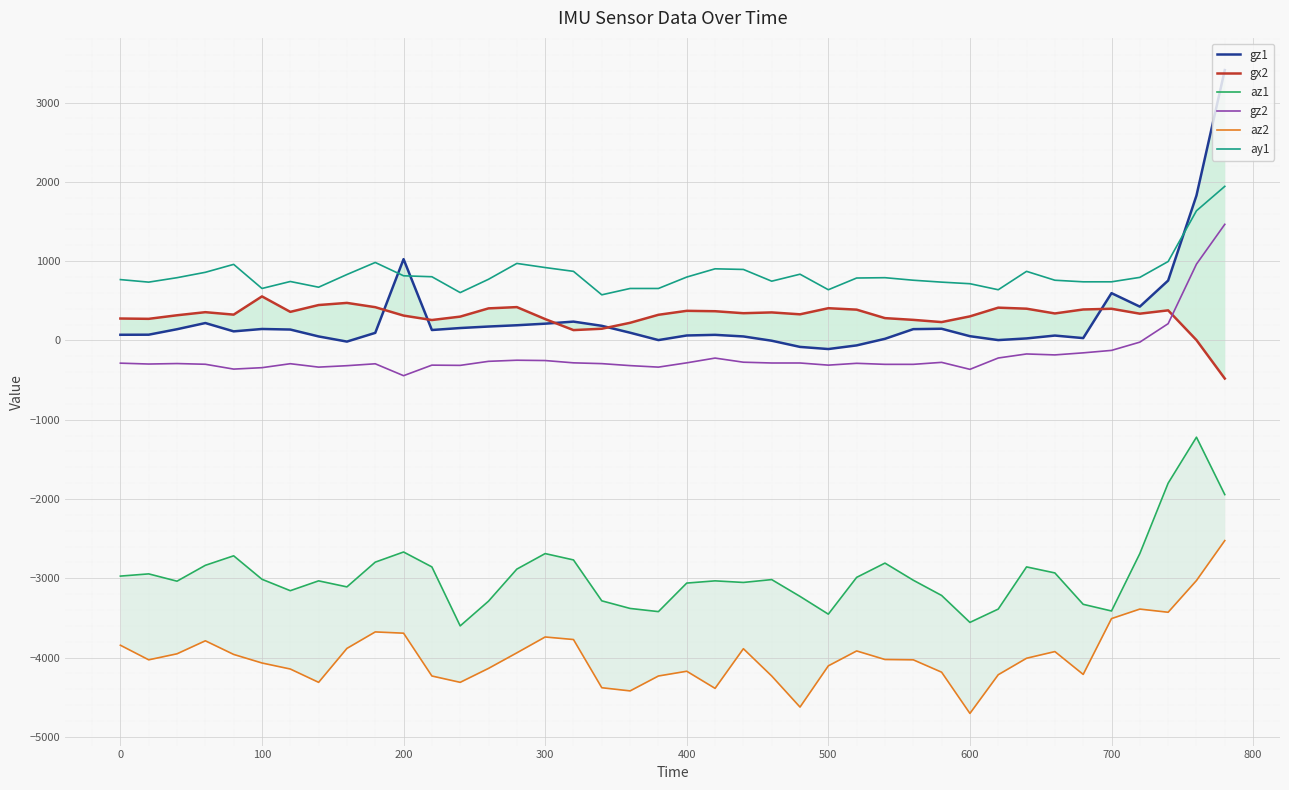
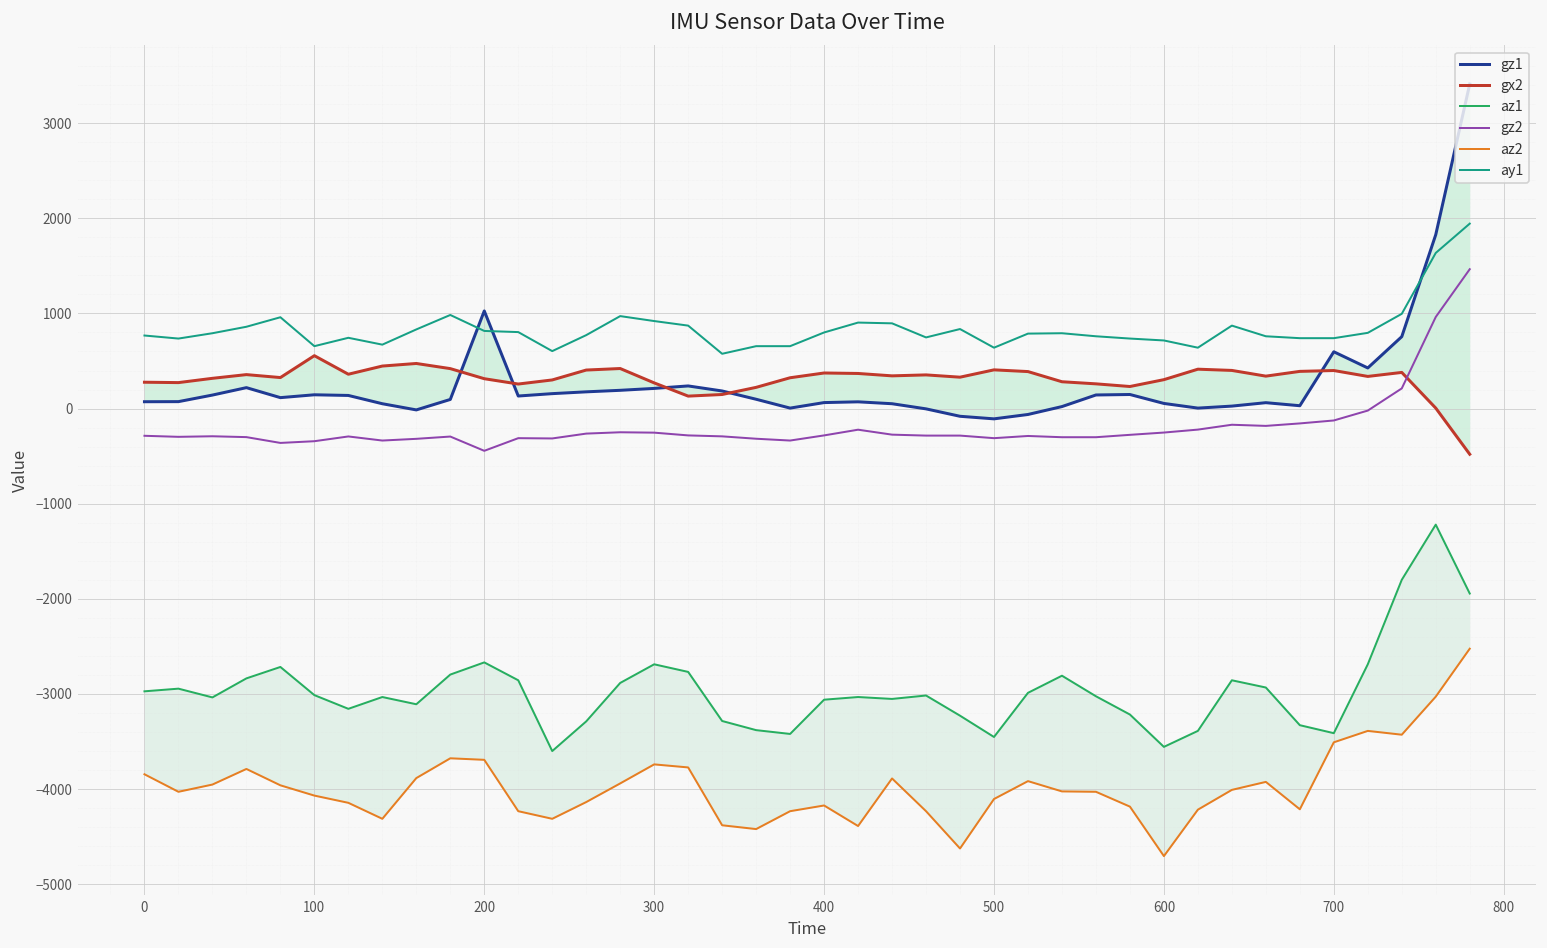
  {
    "gz1": {
      "0": 100,
      "100": 100,
      "300": 200,
      "400": 100,
      "500": -100,
      "600": 100
    },
    "gx2": {
      "200": 300,
      "700": 400
    },
    "gz2": {
      "0": -300,
      "100": -300,
      "200": -400,
      "300": -300,
      "400": -300,
      "500": -300,
-     "600": -400,
+     "600": -300,
      "700": -100
    },
    "az2": {
      "0": -3800,
      "100": -4100,
      "200": -3700,
      "300": -3700,
      "400": -4200,
      "500": -4100,
      "600": -4700,
      "700": -3500
    }
  }
